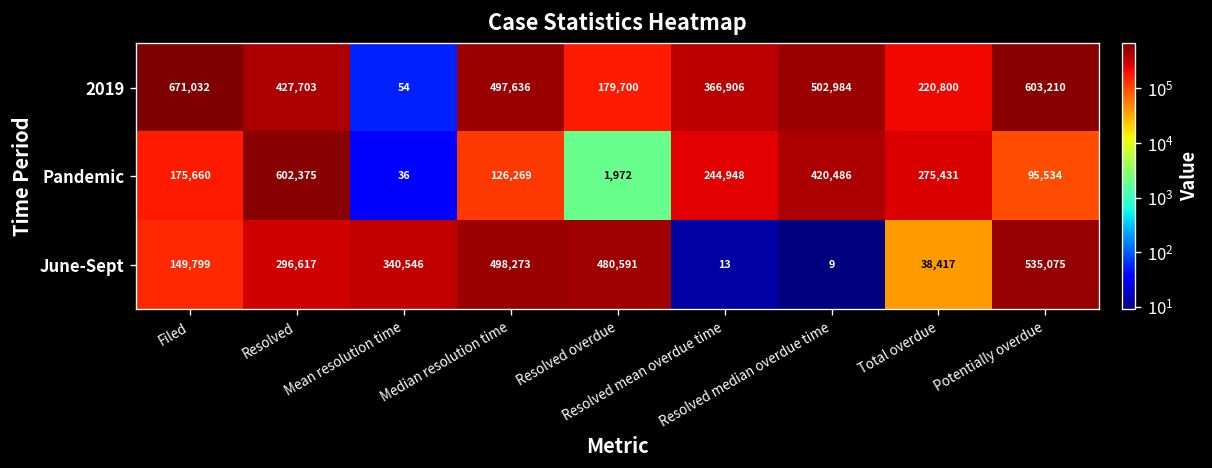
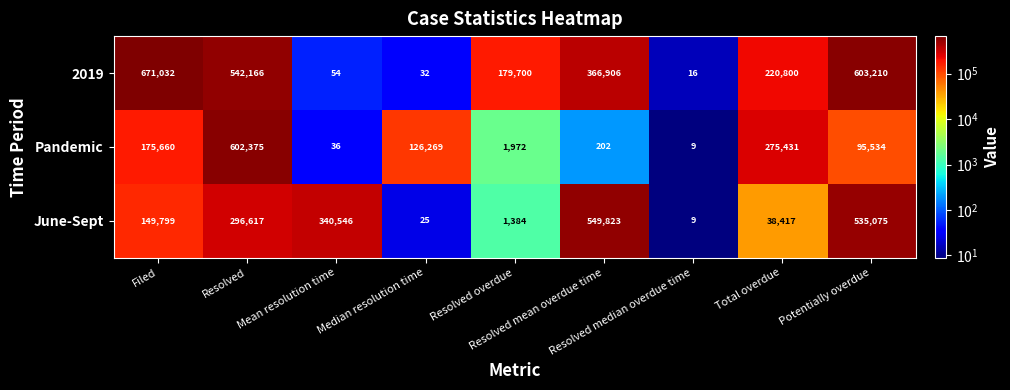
  {
    "2019": {
      "Filed": "671,032",
-     "Resolved": "427,703",
+     "Resolved": "542,166",
      "Mean resolution time": "54",
-     "Median resolution time": "497,636",
+     "Median resolution time": "32",
      "Resolved overdue": "179,700",
      "Resolved mean overdue time": "366,906",
-     "Resolved median overdue time": "502,984",
+     "Resolved median overdue time": "16",
      "Total overdue": "220,800",
      "Potentially overdue": "603,210"
    },
    "Pandemic": {
      "Filed": "175,660",
      "Resolved": "602,375",
      "Mean resolution time": "36",
      "Median resolution time": "126,269",
      "Resolved overdue": "1,972",
-     "Resolved mean overdue time": "244,948",
-     "Resolved median overdue time": "420,486",
+     "Resolved mean overdue time": "202",
+     "Resolved median overdue time": "9",
      "Total overdue": "275,431",
      "Potentially overdue": "95,534"
    },
    "June-Sept": {
      "Filed": "149,799",
      "Resolved": "296,617",
      "Mean resolution time": "340,546",
-     "Median resolution time": "498,273",
-     "Resolved overdue": "480,591",
-     "Resolved mean overdue time": "13",
+     "Median resolution time": "25",
+     "Resolved overdue": "1,384",
+     "Resolved mean overdue time": "549,823",
      "Resolved median overdue time": "9",
      "Total overdue": "38,417",
      "Potentially overdue": "535,075"
    }
  }
